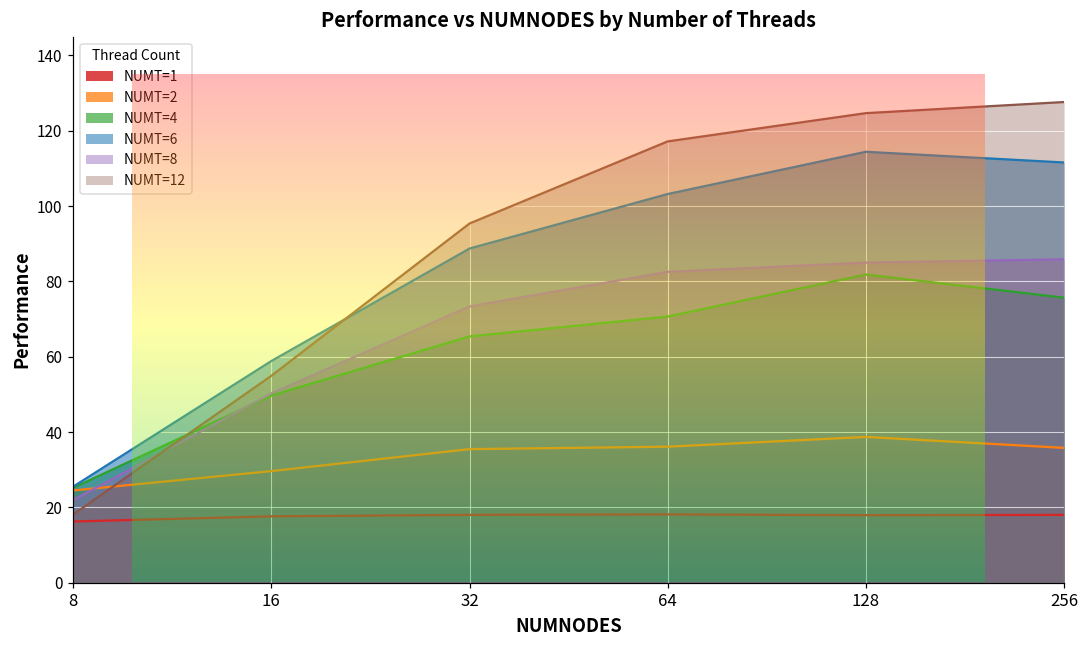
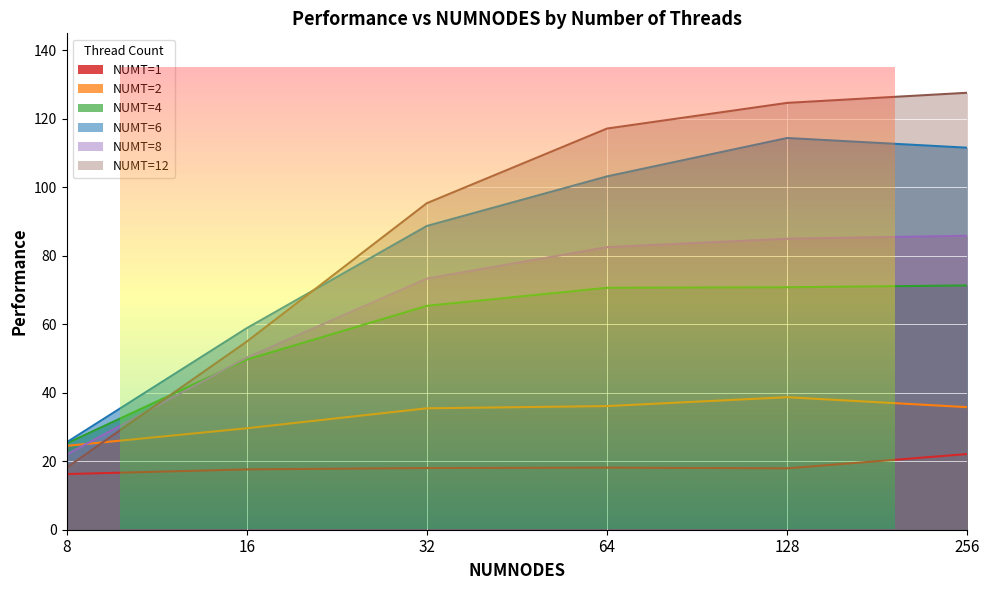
  {
    "NUMT=1": {
      "8": 16,
      "16": 18,
      "32": 18,
      "64": 18,
      "128": 18,
-     "256": 18
+     "256": 22
    },
    "NUMT=2": {
      "16": 30,
      "32": 35,
      "64": 36,
      "128": 39,
      "256": 36
    },
    "NUMT=4": {
      "32": 65,
      "64": 71,
-     "128": 82,
-     "256": 76
+     "128": 71,
+     "256": 71
    },
    "NUMT=6": {
      "16": 59,
      "32": 89,
      "64": 103,
      "128": 114,
      "256": 112
    }
  }
